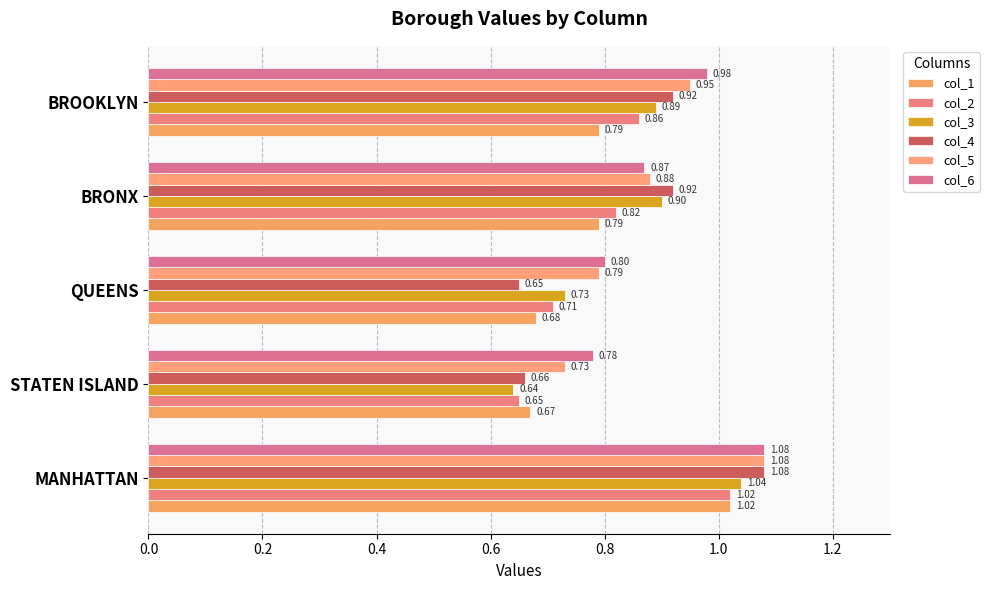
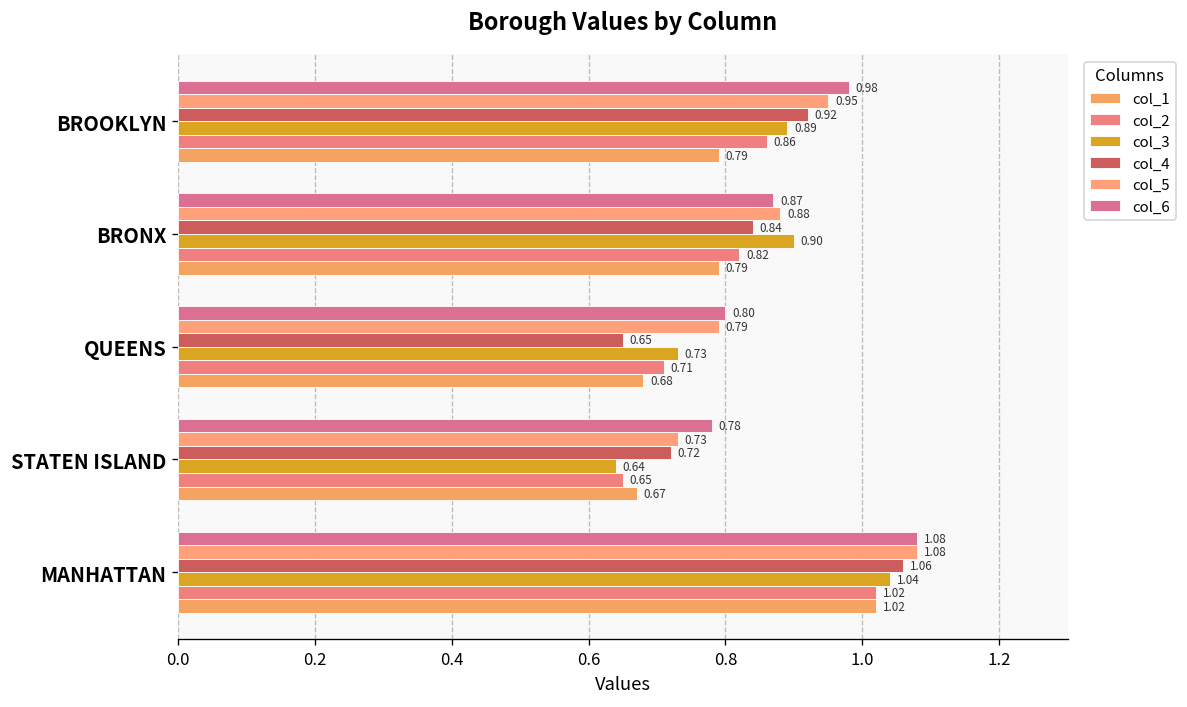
  {
    "col_3": {
      "BROOKLYN": 0.89,
      "BRONX": 0.90,
      "QUEENS": 0.73,
      "STATEN ISLAND": 0.64,
      "MANHATTAN": 1.04
    },
    "col_4": {
      "BROOKLYN": 0.92,
-     "BRONX": 0.92,
+     "BRONX": 0.84,
      "QUEENS": 0.65,
-     "STATEN ISLAND": 0.66,
-     "MANHATTAN": 1.08
+     "STATEN ISLAND": 0.72,
+     "MANHATTAN": 1.06
    }
  }
